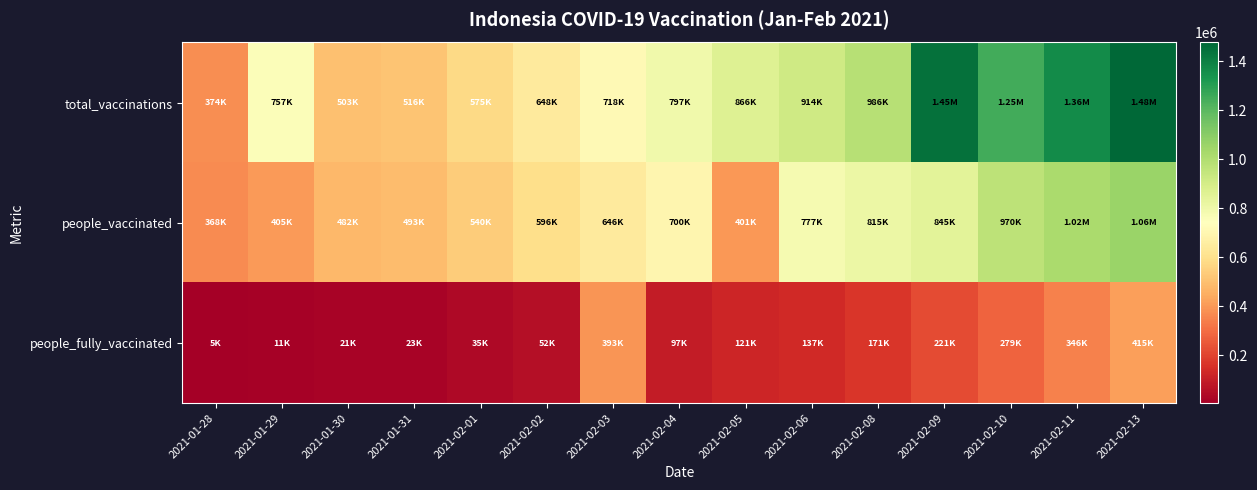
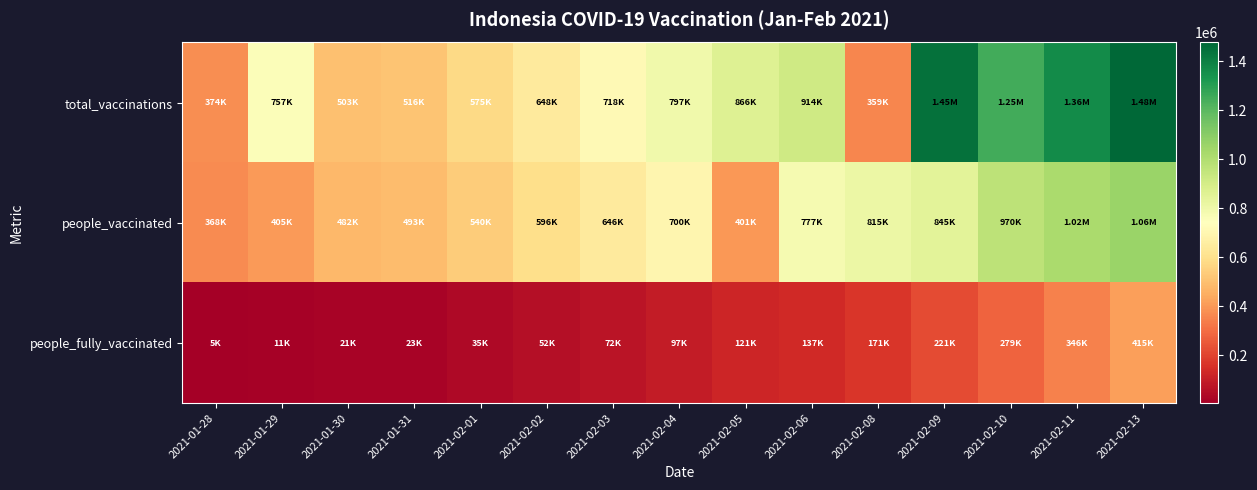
  {
    "total_vaccinations": {
      "2021-01-28": "374K",
      "2021-01-29": "757K",
      "2021-01-30": "503K",
      "2021-01-31": "516K",
      "2021-02-01": "575K",
      "2021-02-02": "648K",
      "2021-02-03": "718K",
      "2021-02-04": "797K",
      "2021-02-05": "866K",
      "2021-02-06": "914K",
-     "2021-02-08": "986K",
+     "2021-02-08": "359K",
      "2021-02-09": "1.45M",
      "2021-02-10": "1.25M",
      "2021-02-11": "1.36M",
      "2021-02-13": "1.48M"
    },
    "people_vaccinated": {
      "2021-01-28": "368K",
      "2021-01-29": "405K",
      "2021-01-30": "482K",
      "2021-01-31": "493K",
      "2021-02-01": "540K",
      "2021-02-02": "596K",
      "2021-02-03": "646K",
      "2021-02-04": "700K",
      "2021-02-05": "401K",
      "2021-02-06": "777K",
      "2021-02-08": "815K",
      "2021-02-09": "845K",
      "2021-02-10": "970K",
      "2021-02-11": "1.02M",
      "2021-02-13": "1.06M"
    },
    "people_fully_vaccinated": {
      "2021-01-28": "5K",
      "2021-01-29": "11K",
      "2021-01-30": "21K",
      "2021-01-31": "23K",
      "2021-02-01": "35K",
      "2021-02-02": "52K",
-     "2021-02-03": "393K",
+     "2021-02-03": "72K",
      "2021-02-04": "97K",
      "2021-02-05": "121K",
      "2021-02-06": "137K",
      "2021-02-08": "171K",
      "2021-02-09": "221K",
      "2021-02-10": "279K",
      "2021-02-11": "346K",
      "2021-02-13": "415K"
    }
  }
